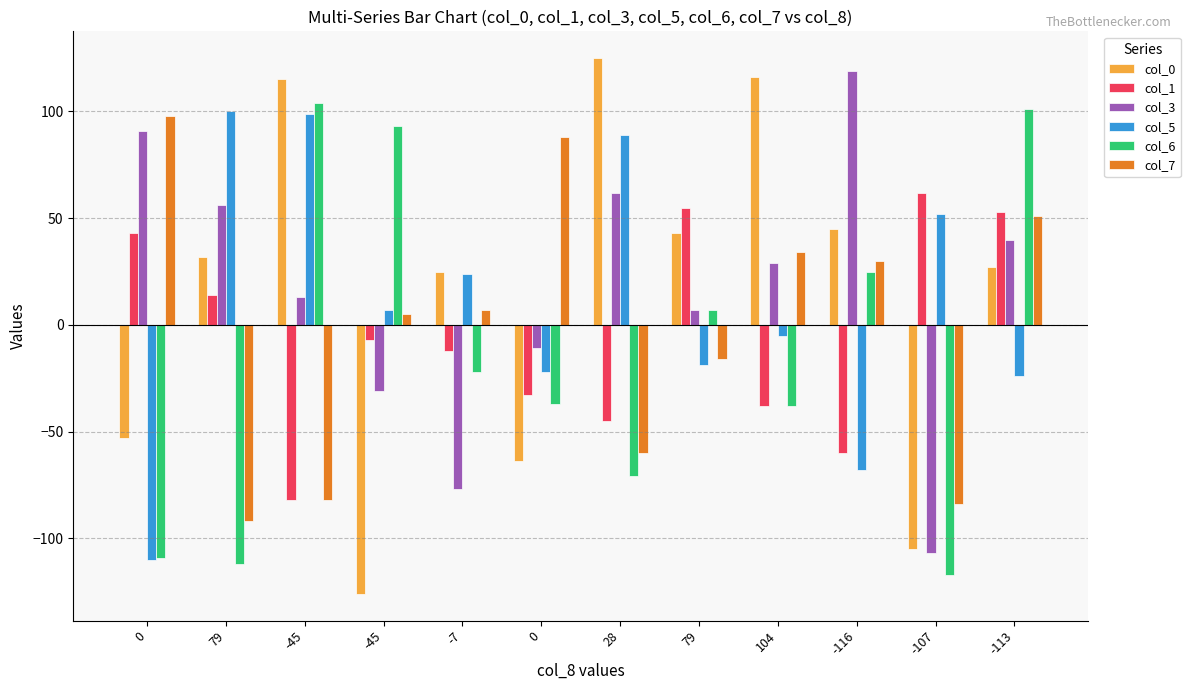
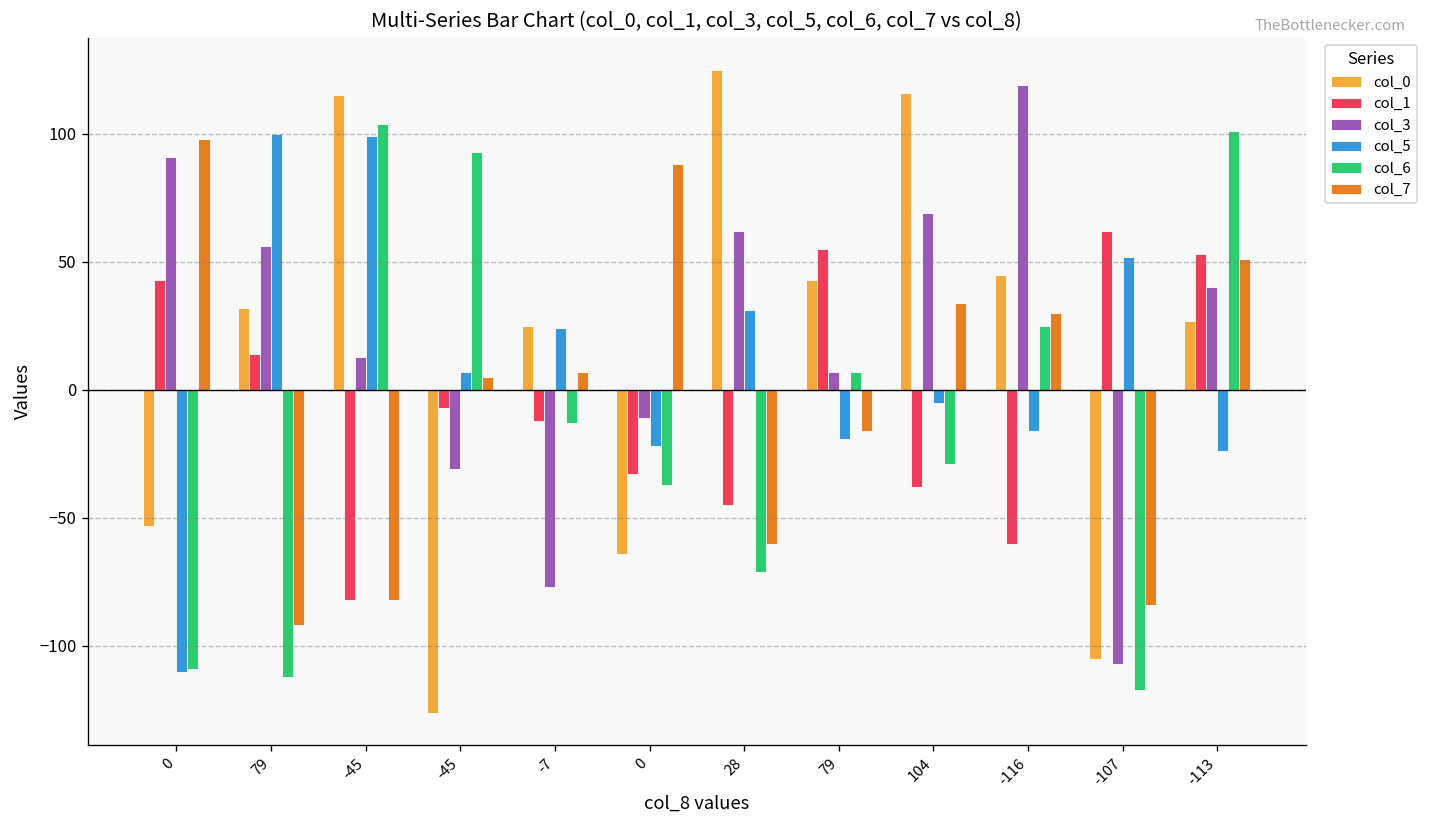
  {
    "col_1": {
      "-7": -12,
      "28": -45,
      "104": -38,
      "-116": -60,
      "-107": 62,
      "-113": 53
    },
    "col_3": {
      "-7": -77,
      "28": 62,
-     "104": 29,
+     "104": 69,
      "-116": 119,
      "-107": -107,
      "-113": 40
    },
    "col_5": {
      "-7": 24,
-     "28": 89,
+     "28": 31,
      "104": -5,
-     "-116": -68,
+     "-116": -16,
      "-107": 52,
      "-113": -24
    },
    "col_6": {
-     "-7": -22,
+     "-7": -13,
      "28": -71,
-     "104": -38,
+     "104": -29,
      "-116": 25,
      "-107": -117,
      "-113": 101
    }
  }
